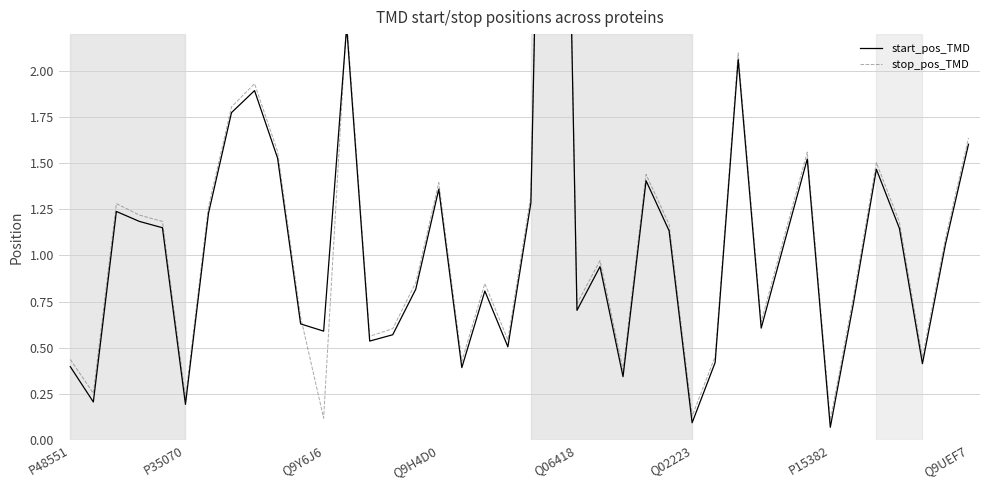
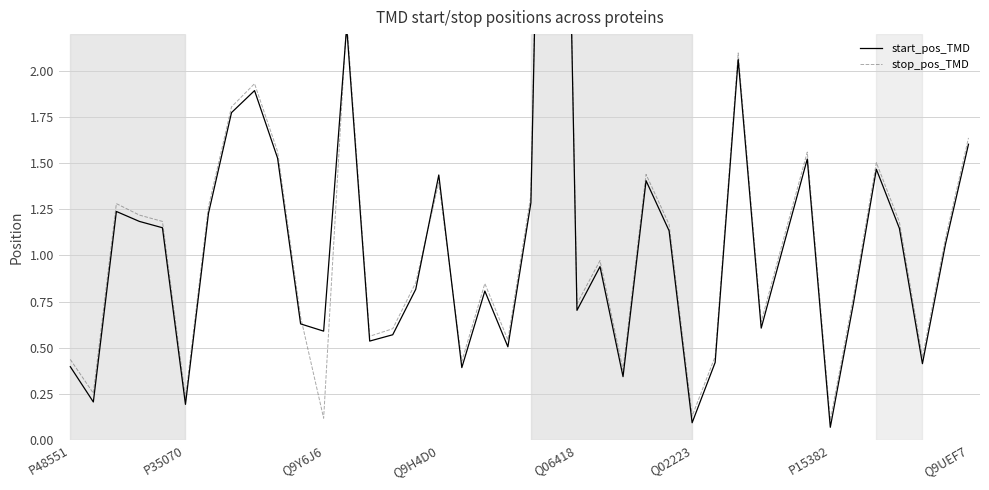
  {
    "start_pos_TMD": {
      "P48551": 0.40,
      "P35070": 0.19,
      "Q9Y6J6": 0.59,
-     "Q9H4D0": 1.36,
+     "Q9H4D0": 1.44,
      "Q06418": 0.70,
      "Q02223": 0.09,
      "P15382": 0.07,
      "Q9UEF7": 1.60
    },
    "stop_pos_TMD": {
      "P48551": 0.44,
      "P35070": 0.23,
      "Q9Y6J6": 0.12,
      "Q9H4D0": 1.40,
      "Q06418": 0.74,
      "Q02223": 0.13,
      "P15382": 0.11,
      "Q9UEF7": 1.64
    }
  }
